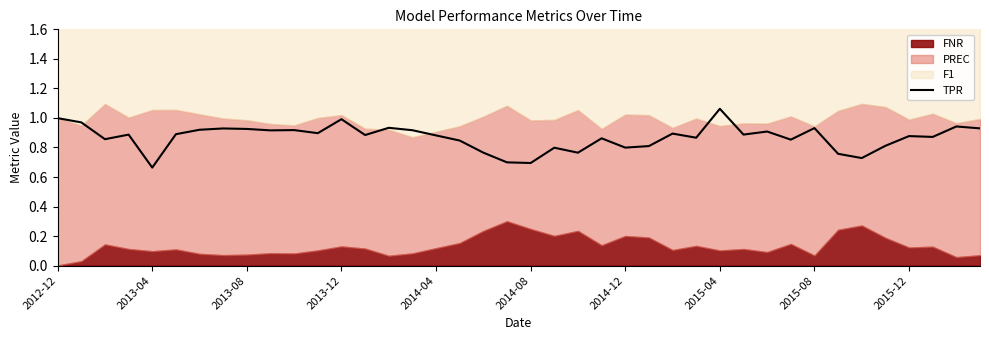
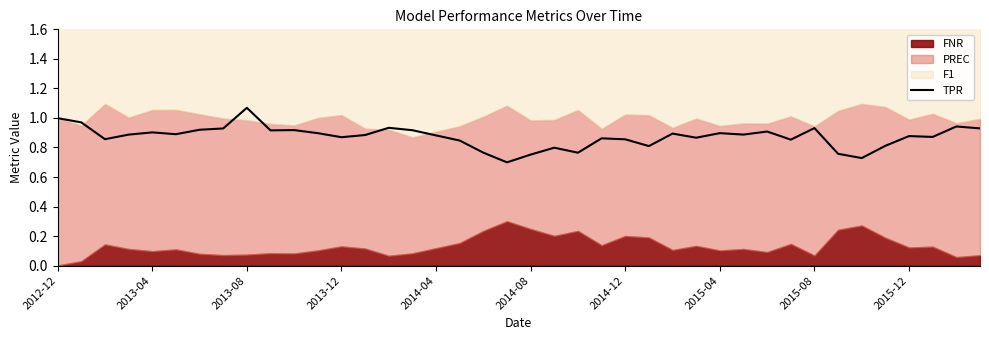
  {
    "TPR": {
-     "2013-04": 0.66,
-     "2013-08": 0.93,
-     "2013-12": 0.99,
+     "2013-04": 0.90,
+     "2013-08": 1.07,
+     "2013-12": 0.87,
      "2014-04": 0.88,
-     "2014-08": 0.70,
-     "2014-12": 0.80,
-     "2015-04": 1.06,
+     "2014-08": 0.75,
+     "2014-12": 0.86,
+     "2015-04": 0.90,
      "2015-12": 0.88
    },
    "FNR": {
      "2013-04": 0.10,
      "2013-08": 0.07,
      "2013-12": 0.13,
      "2014-04": 0.12,
      "2014-08": 0.25,
      "2014-12": 0.20,
      "2015-04": 0.10,
      "2015-08": 0.07,
      "2015-12": 0.12
    },
    "PREC": {
      "2013-04": 0.96,
      "2013-08": 0.91,
      "2013-12": 0.89,
      "2014-04": 0.79,
      "2014-08": 0.74,
      "2014-12": 0.82,
      "2015-04": 0.84,
      "2015-12": 0.87
    }
  }
